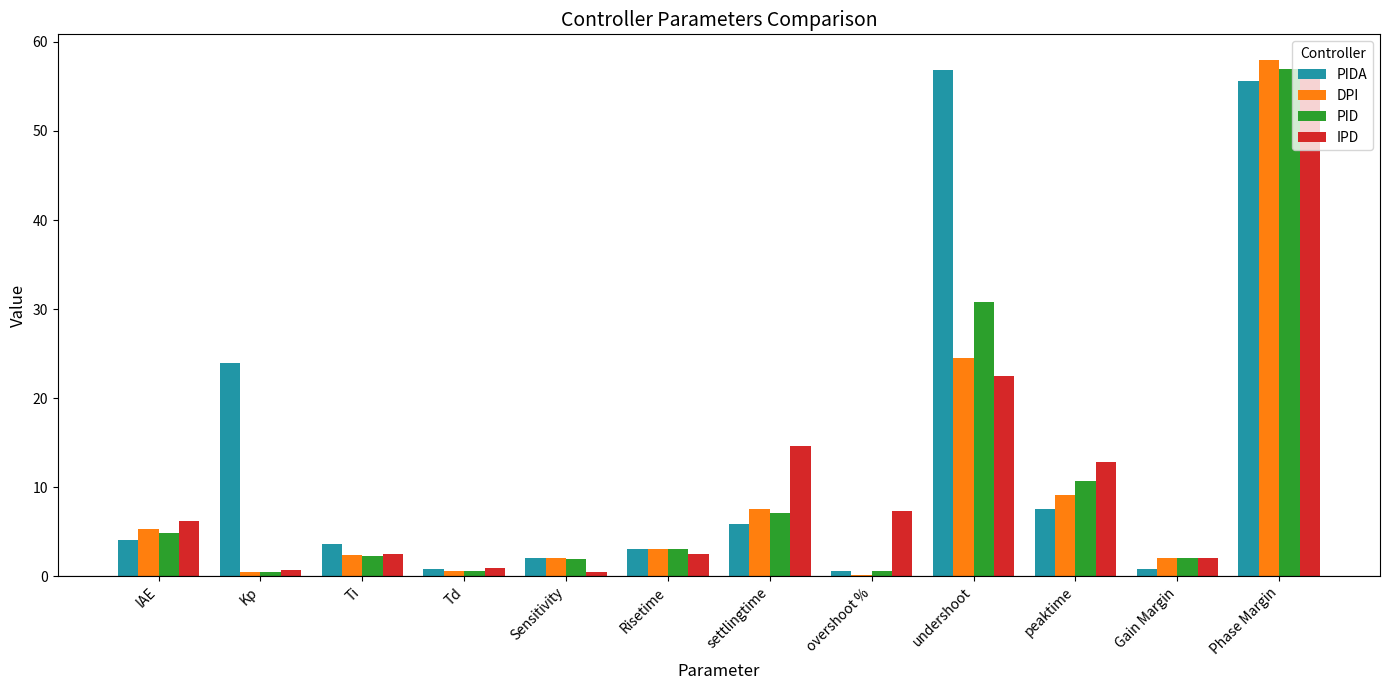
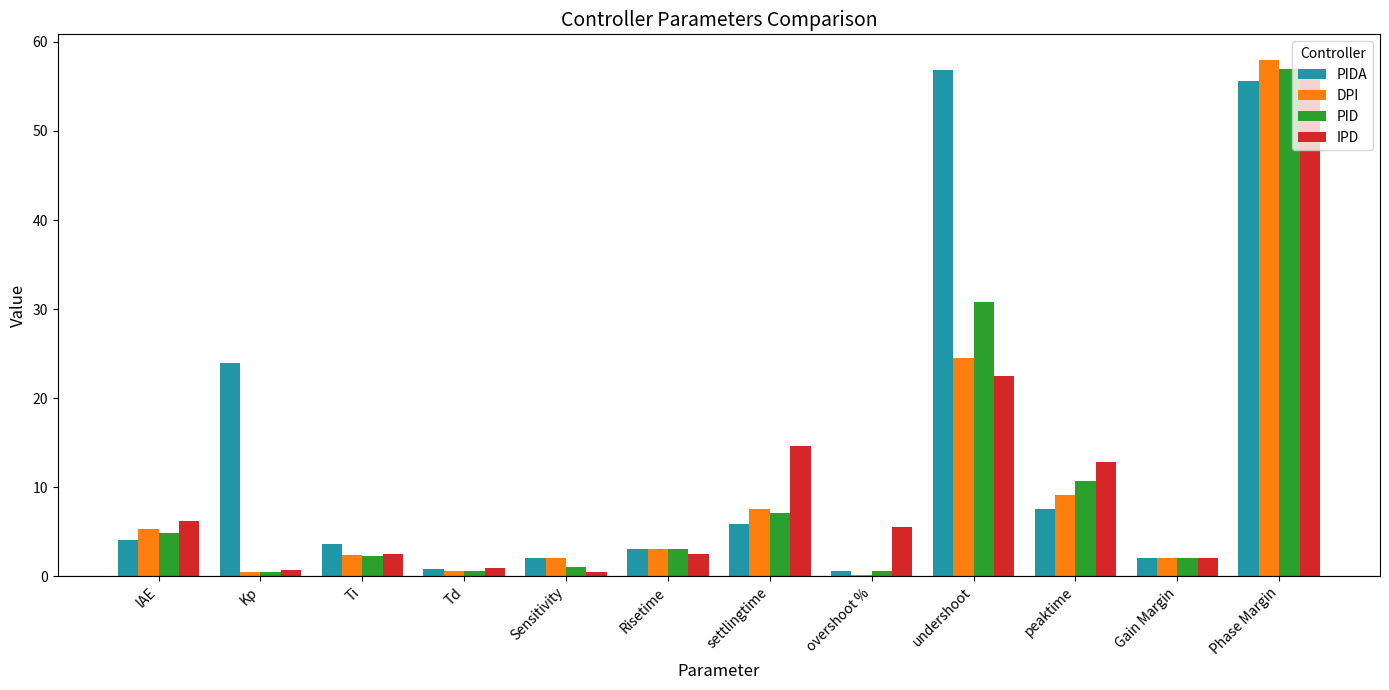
  {
    "PIDA": {
      "IAE": 4,
      "Kp": 24,
      "Ti": 4,
      "Td": 1,
      "Sensitivity": 2,
      "Risetime": 3,
      "settlingtime": 6,
      "overshoot %": 1,
      "undershoot": 57,
      "peaktime": 8,
-     "Gain Margin": 1,
+     "Gain Margin": 2,
      "Phase Margin": 56
    },
    "DPI": {
      "IAE": 5,
      "Kp": 0,
      "Ti": 2,
      "Td": 1,
      "Sensitivity": 2,
      "Risetime": 3,
      "settlingtime": 8,
      "undershoot": 25,
      "peaktime": 9,
      "Gain Margin": 2,
      "Phase Margin": 58
    },
    "PID": {
      "IAE": 5,
      "Kp": 0,
      "Ti": 2,
      "Td": 1,
-     "Sensitivity": 2,
+     "Sensitivity": 1,
      "Risetime": 3,
      "settlingtime": 7,
      "overshoot %": 1,
      "undershoot": 31,
      "peaktime": 11,
      "Gain Margin": 2,
      "Phase Margin": 57
    },
    "IPD": {
      "IAE": 6,
      "Kp": 1,
      "Ti": 2,
      "Td": 1,
      "Sensitivity": 0,
      "Risetime": 3,
      "settlingtime": 15,
-     "overshoot %": 7,
+     "overshoot %": 6,
      "undershoot": 23,
      "peaktime": 13,
      "Gain Margin": 2
    }
  }
